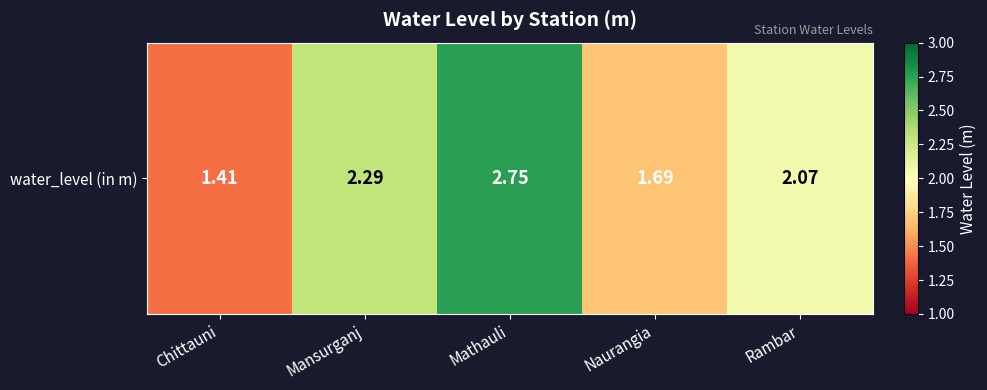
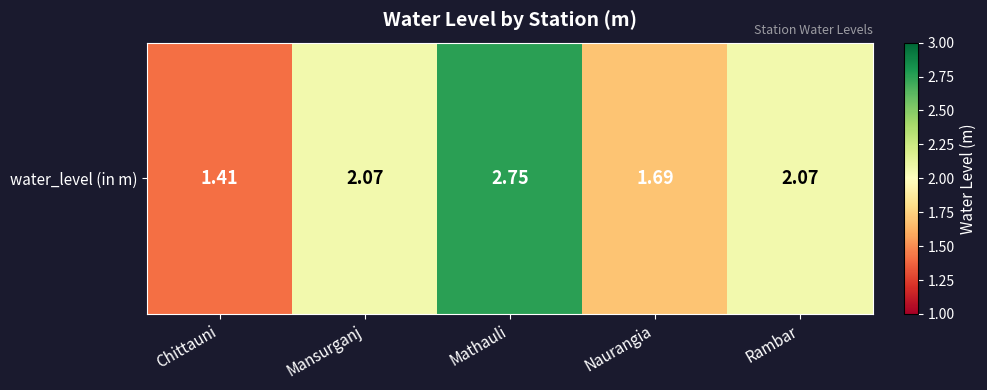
  {
    "water_level (in m)": {
      "Chittauni": 1.41,
-     "Mansurganj": 2.29,
+     "Mansurganj": 2.07,
      "Mathauli": 2.75,
      "Naurangia": 1.69,
      "Rambar": 2.07
    }
  }
